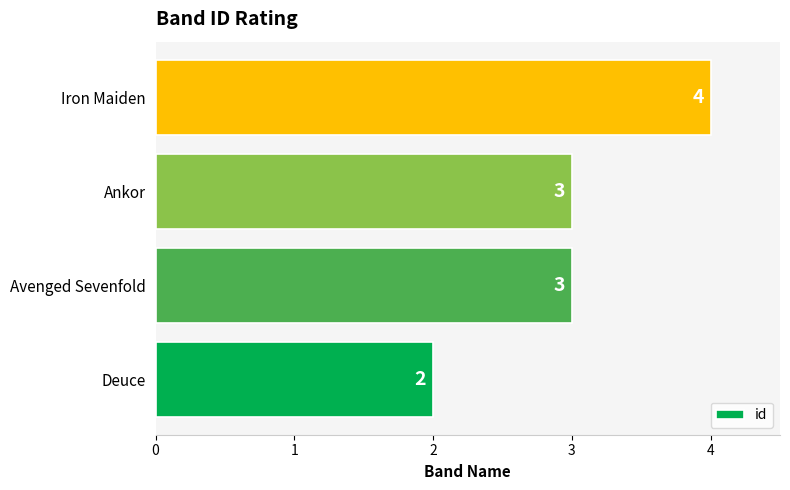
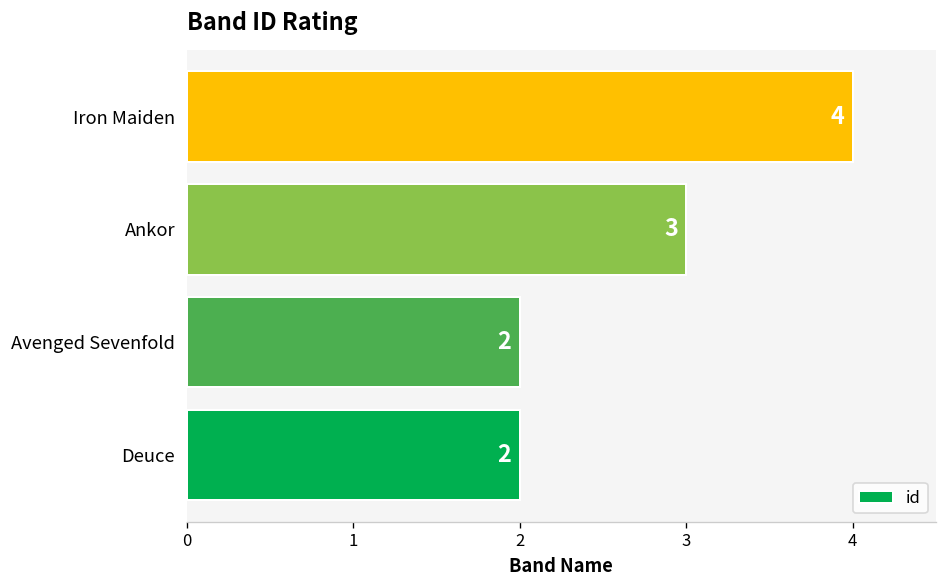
  {
    "Iron Maiden": 4,
    "Ankor": 3,
-   "Avenged Sevenfold": 3,
+   "Avenged Sevenfold": 2,
    "Deuce": 2
  }
